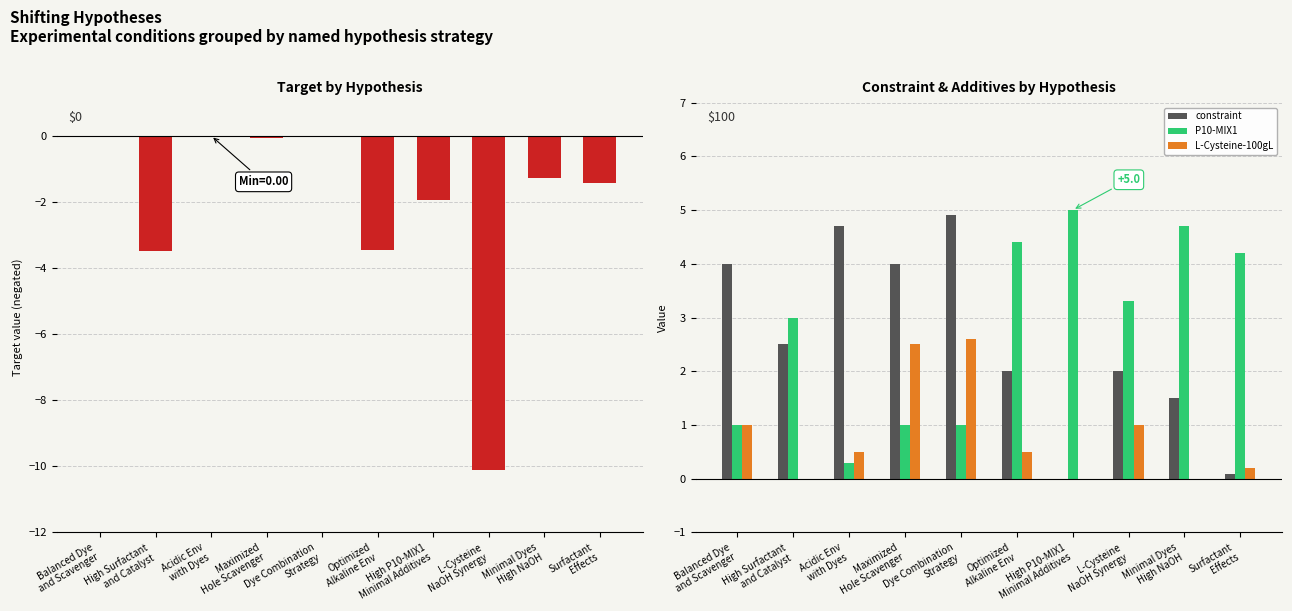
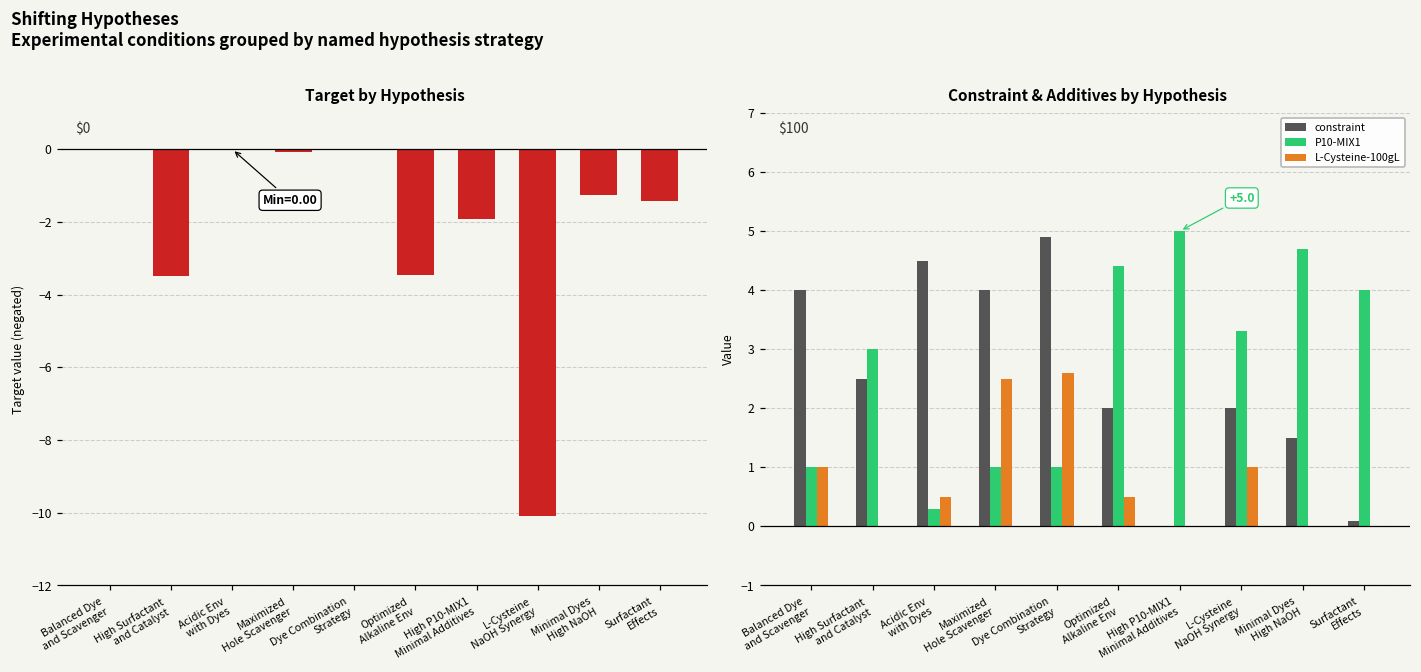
  {
    "Target by Hypothesis": {
      "Balanced Dye and Scavenger": "$0"
    },
    "Constraint & Additives by Hypothesis": {
      "constraint": {
        "Balanced Dye and Scavenger": "4.0",
        "High Surfactant and Catalyst": "2.5",
-       "Acidic Env with Dyes": "4.7",
+       "Acidic Env with Dyes": "4.5",
        "Maximized Hole Scavenger": "4.0",
        "Dye Combination Strategy": "4.9",
        "Optimized Alkaline Env": "2.0",
        "High P10-MIX1 Minimal Additives": "0.0",
        "L-Cysteine NaOH Synergy": "2.0",
        "Minimal Dyes High NaOH": "1.5",
        "Surfactant Effects": "0.1"
      },
      "P10-MIX1": {
        "Balanced Dye and Scavenger": "1.0",
        "High Surfactant and Catalyst": "3.0",
        "Acidic Env with Dyes": "0.3",
        "Maximized Hole Scavenger": "1.0",
        "Dye Combination Strategy": "1.0",
        "Optimized Alkaline Env": "4.4",
        "L-Cysteine NaOH Synergy": "3.3",
        "Minimal Dyes High NaOH": "4.7",
-       "Surfactant Effects": "4.2"
+       "Surfactant Effects": "4.0"
      },
      "L-Cysteine-100gL": {
        "Balanced Dye and Scavenger": "1.0",
        "High Surfactant and Catalyst": "0.0",
        "Acidic Env with Dyes": "0.5",
        "Maximized Hole Scavenger": "2.5",
        "Dye Combination Strategy": "2.6",
        "Optimized Alkaline Env": "0.5",
        "High P10-MIX1 Minimal Additives": "0.0",
        "L-Cysteine NaOH Synergy": "1.0",
        "Minimal Dyes High NaOH": "0.0",
-       "Surfactant Effects": "0.2"
+       "Surfactant Effects": "0.0"
      }
    }
  }
